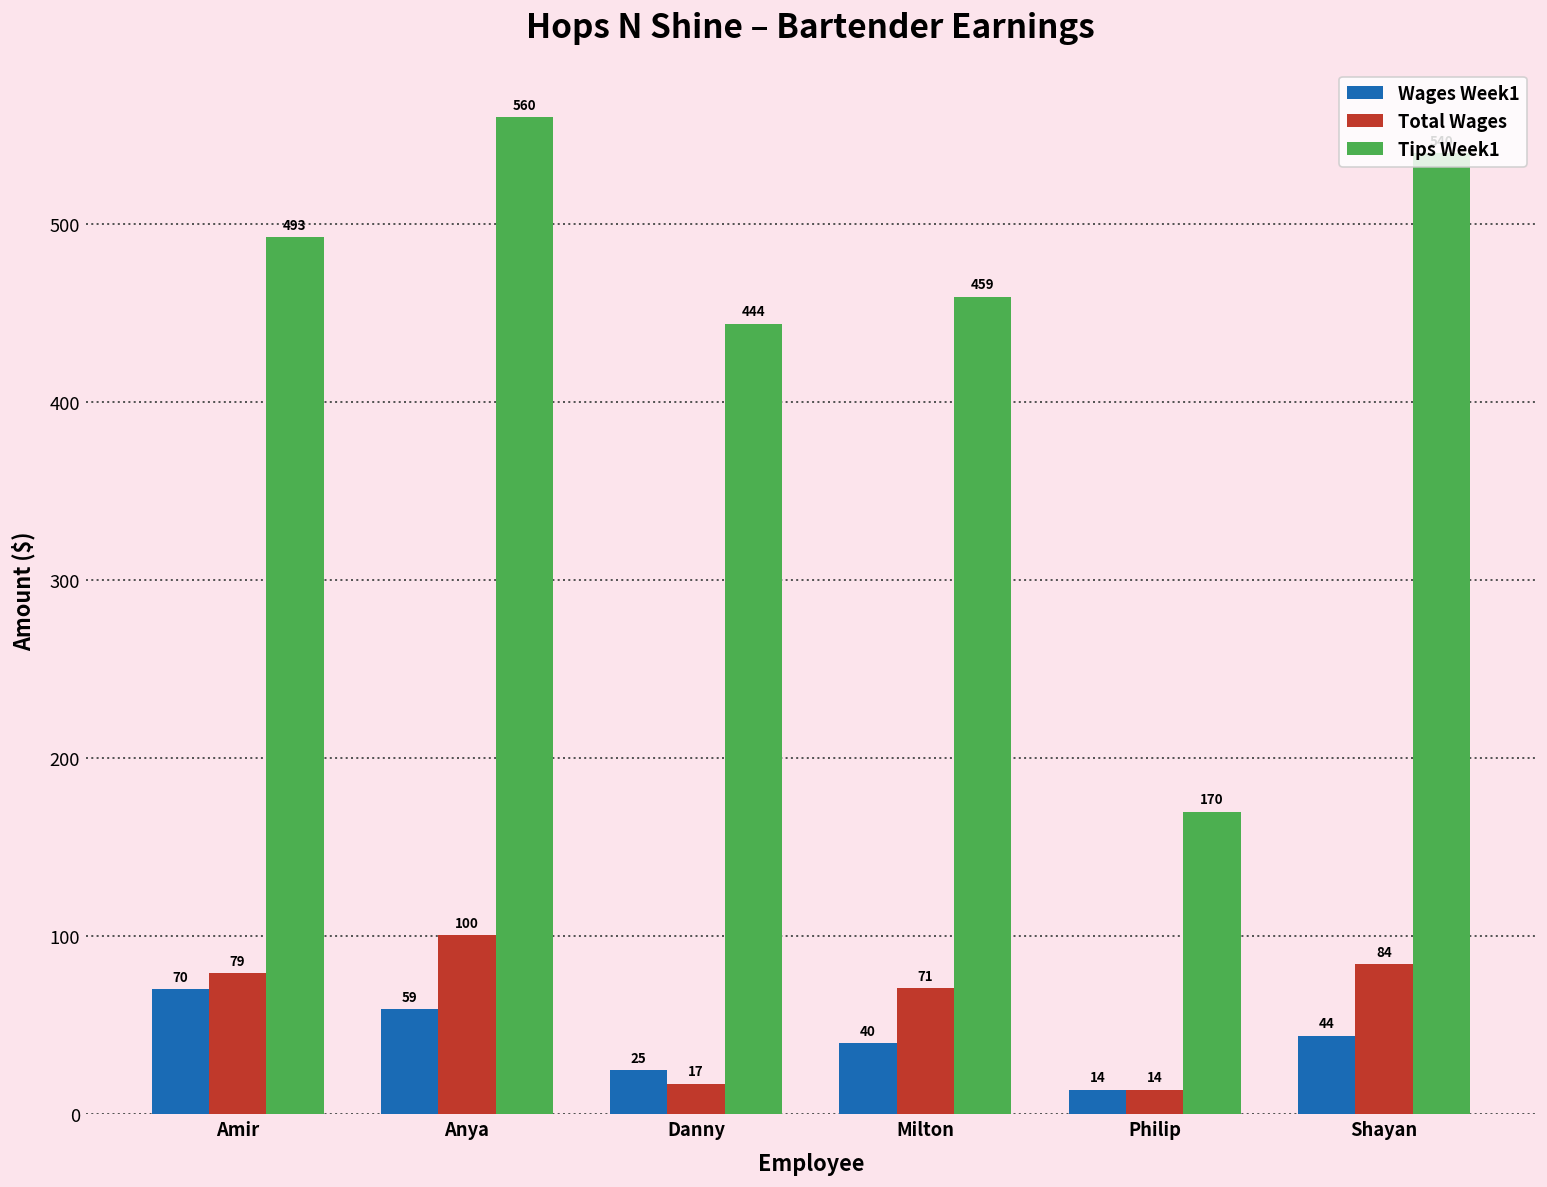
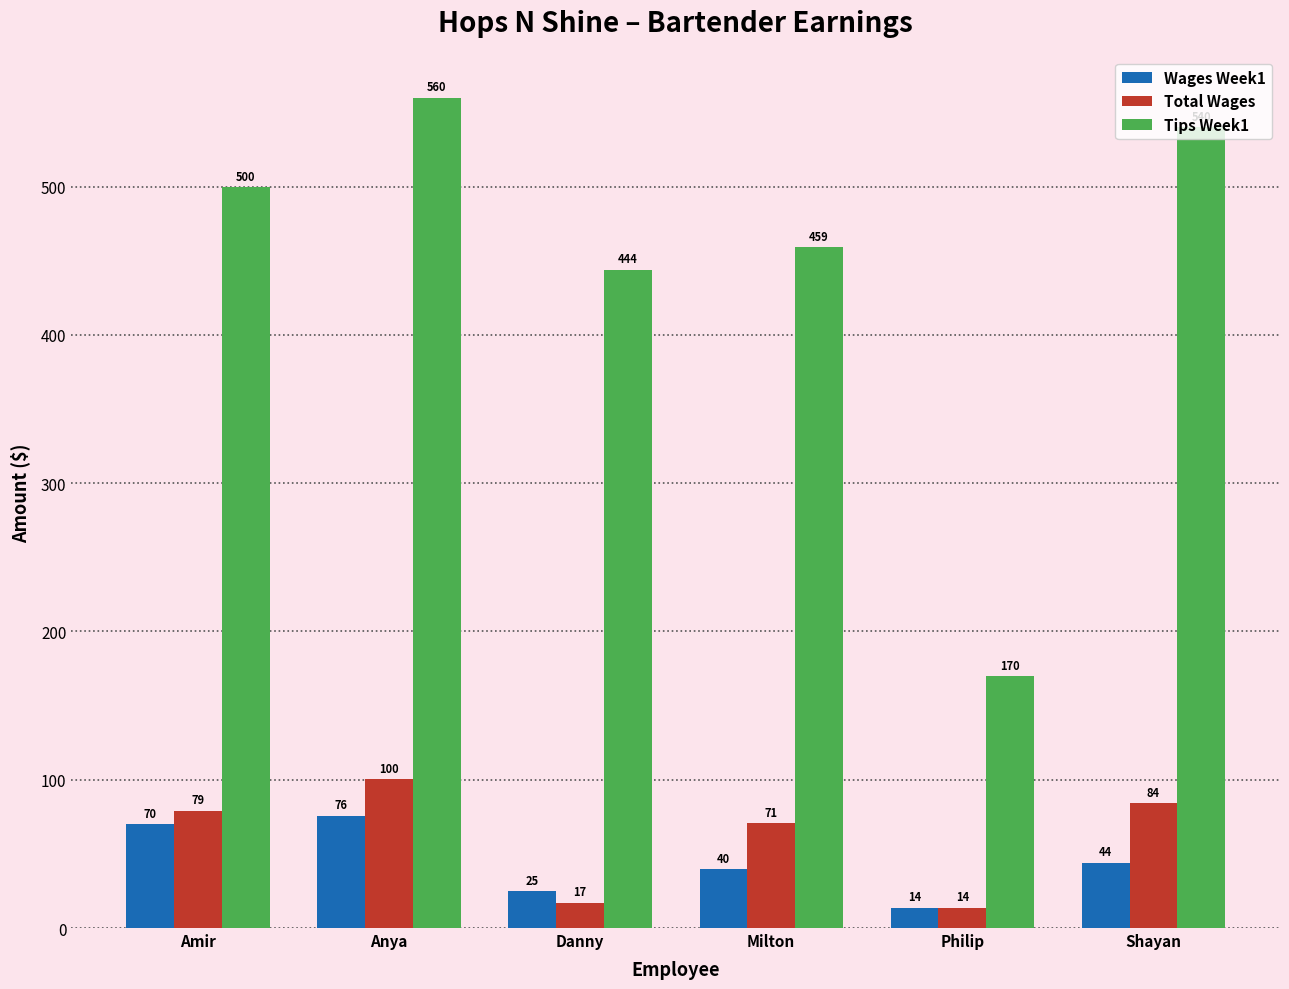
  {
    "Wages Week1": {
      "Amir": 70,
-     "Anya": 59,
+     "Anya": 76,
      "Danny": 25,
      "Milton": 40,
      "Philip": 14,
      "Shayan": 44
    },
    "Total Wages": {
      "Amir": 79,
      "Anya": 100,
      "Danny": 17,
      "Milton": 71,
      "Philip": 14,
      "Shayan": 84
    },
    "Tips Week1": {
-     "Amir": 493,
+     "Amir": 500,
      "Anya": 560,
      "Danny": 444,
      "Milton": 459,
      "Philip": 170
    }
  }
